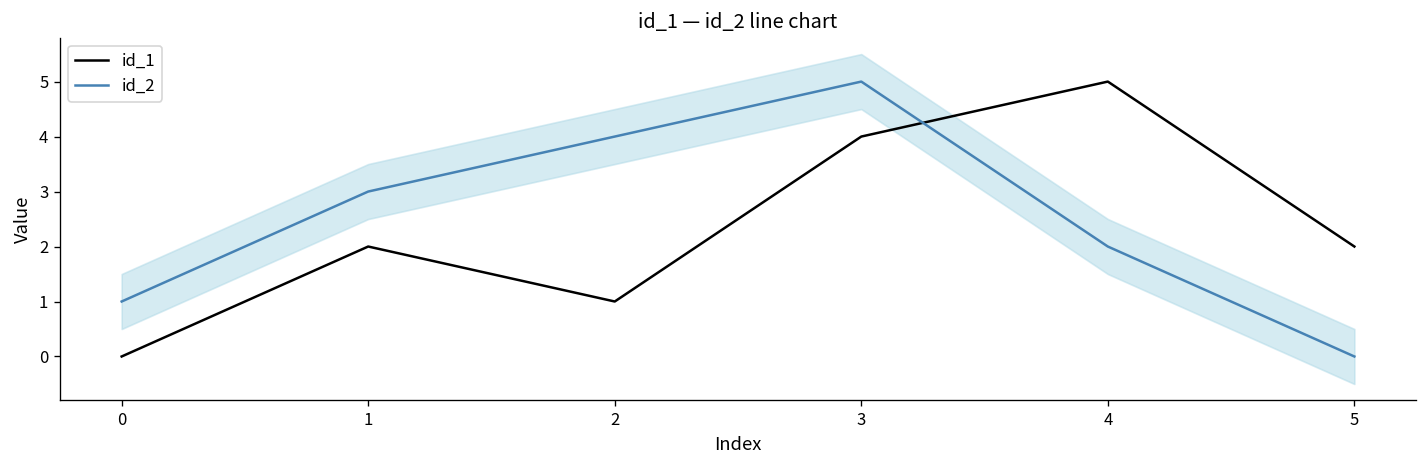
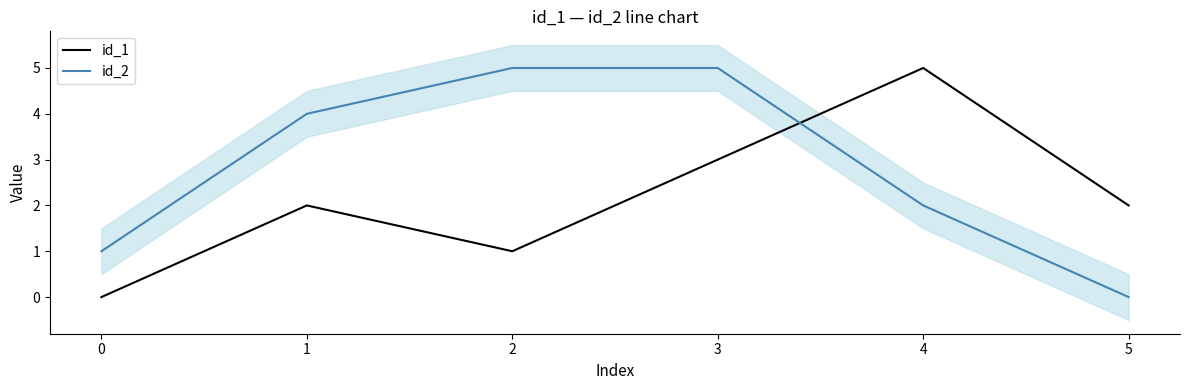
  {
    "id_1": {
      "0": 0,
      "1": 2,
      "2": 1,
-     "3": 4,
+     "3": 3,
      "4": 5,
      "5": 2
    },
    "id_2": {
      "0": 1,
-     "1": 3,
-     "2": 4,
+     "1": 4,
+     "2": 5,
      "3": 5,
      "4": 2,
      "5": 0
    }
  }
